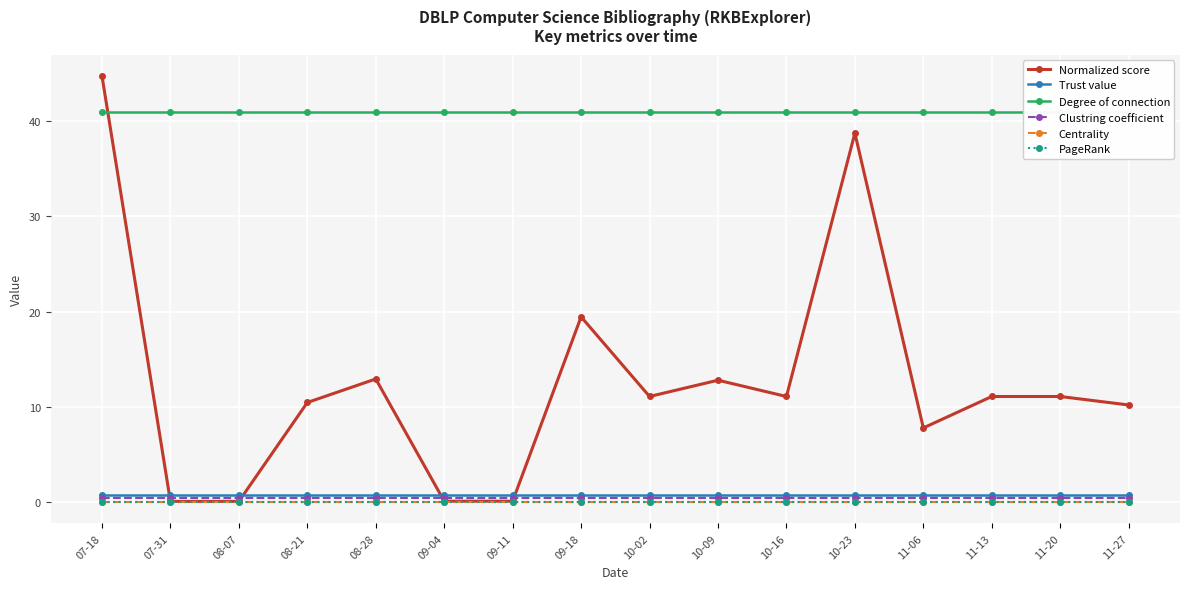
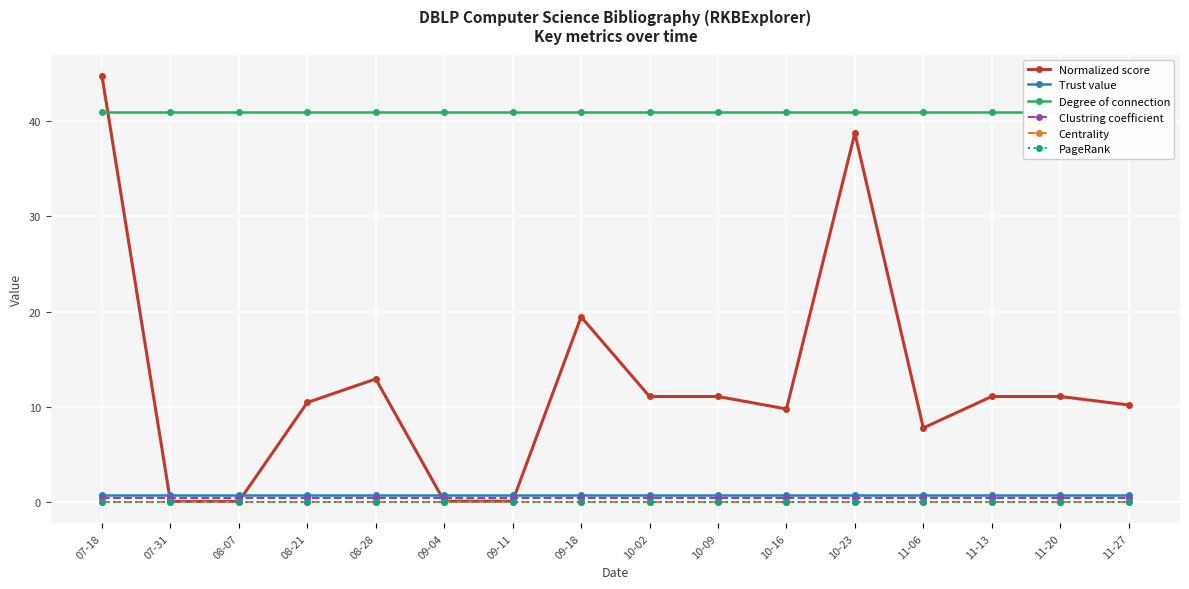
  {
    "Normalized score": {
      "07-18": 45,
      "08-21": 10,
      "08-28": 13,
      "09-18": 19,
      "10-02": 11,
-     "10-09": 13,
-     "10-16": 11,
+     "10-09": 11,
+     "10-16": 10,
      "10-23": 39,
      "11-06": 8,
      "11-13": 11,
      "11-20": 11,
      "11-27": 10
    },
    "Trust value": {
      "07-18": 1,
      "07-31": 1,
      "08-07": 1,
      "08-21": 1,
      "08-28": 1,
      "09-04": 1,
      "09-11": 1,
      "09-18": 1,
      "10-02": 1,
      "10-09": 1,
      "10-16": 1,
      "10-23": 1,
      "11-06": 1,
      "11-13": 1,
      "11-20": 1,
      "11-27": 1
    },
    "Clustring coefficient": {
      "07-18": 0,
      "07-31": 0,
      "08-07": 0,
      "08-21": 0,
      "08-28": 0,
      "09-04": 0,
      "09-11": 0,
      "09-18": 0,
      "10-02": 0,
      "10-09": 0,
      "10-16": 0,
      "10-23": 0,
      "11-06": 0,
      "11-13": 0,
      "11-20": 0,
      "11-27": 0
    }
  }
